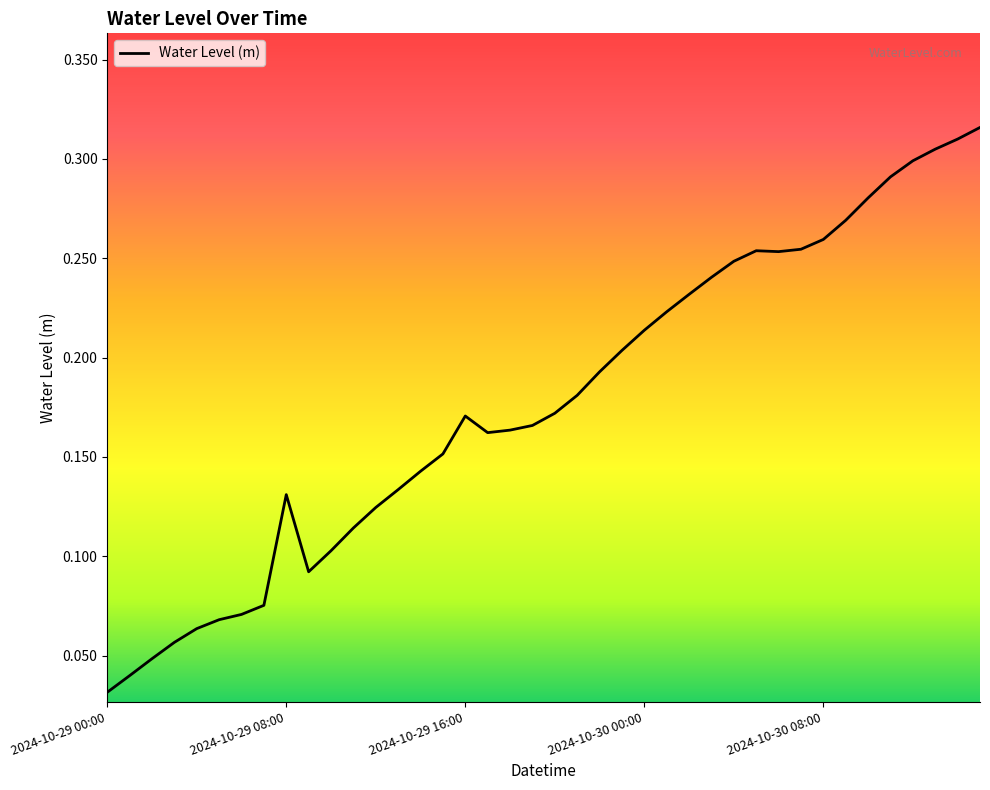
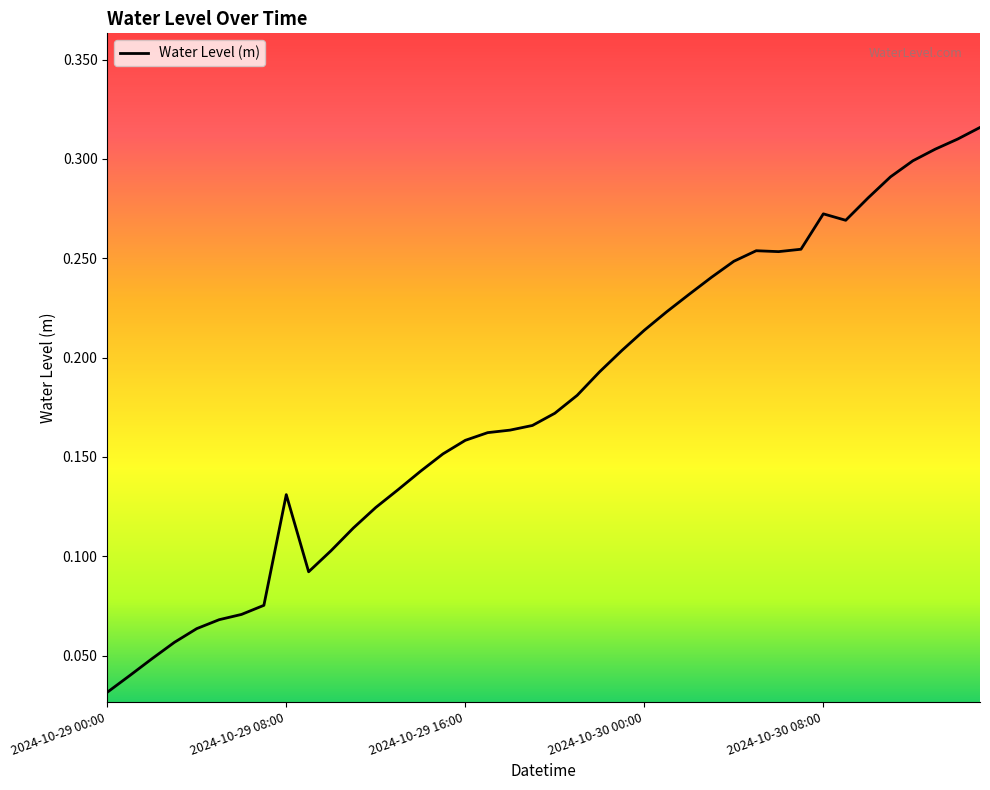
  {
    "2024-10-29 00:00": 0.032,
    "2024-10-29 08:00": 0.131,
-   "2024-10-29 16:00": 0.171,
+   "2024-10-29 16:00": 0.158,
    "2024-10-30 00:00": 0.214,
-   "2024-10-30 08:00": 0.259
+   "2024-10-30 08:00": 0.272
  }
